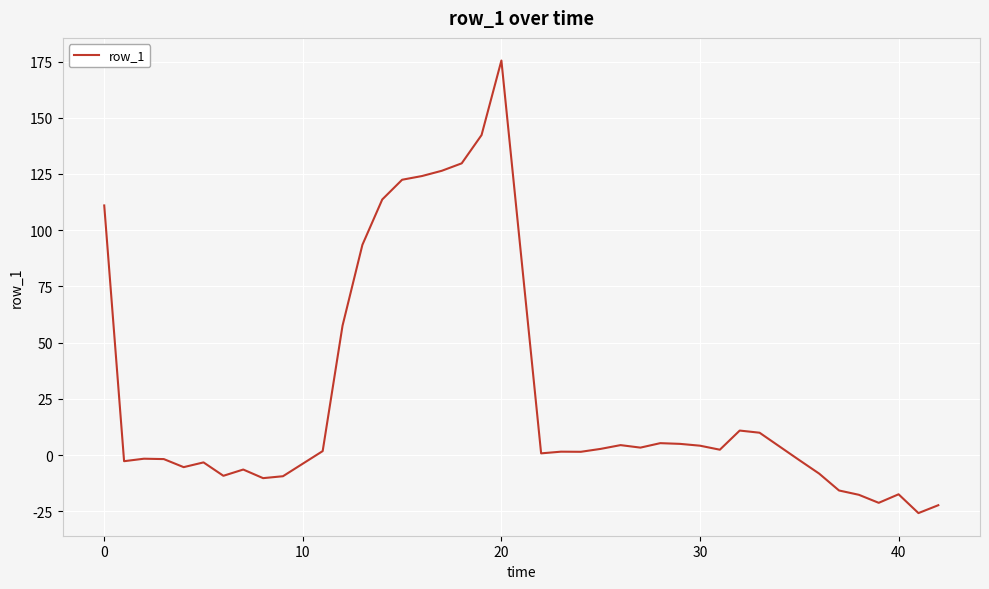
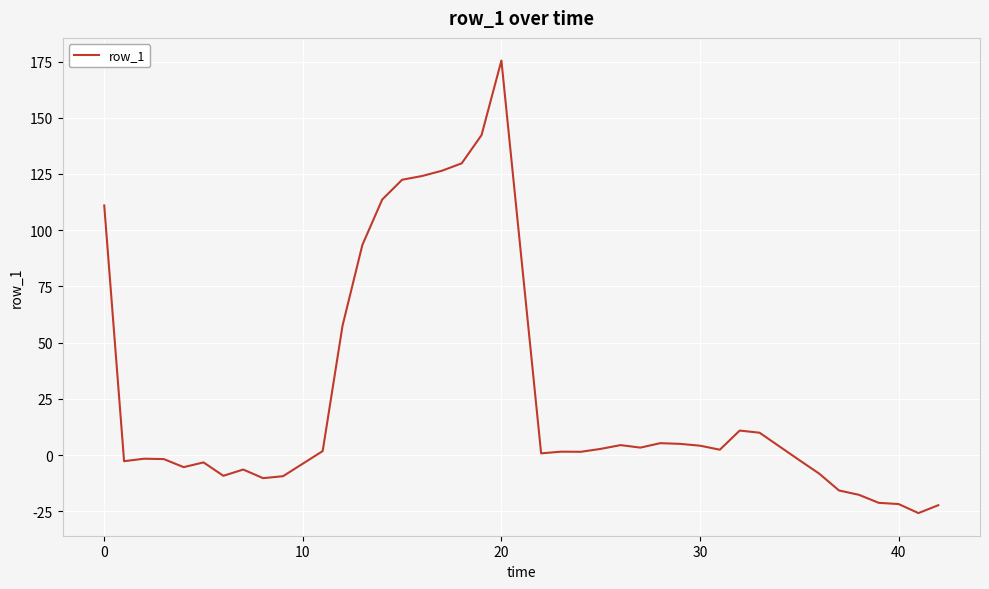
  {
    "0": 111,
    "20": 175,
    "30": 4,
-   "40": -17
+   "40": -22
  }
